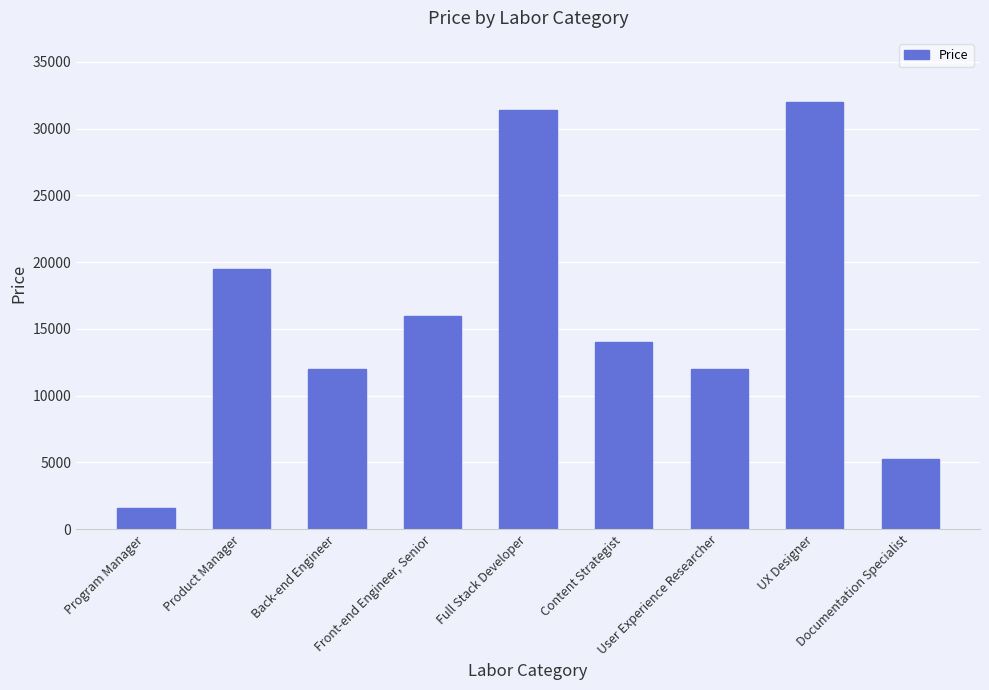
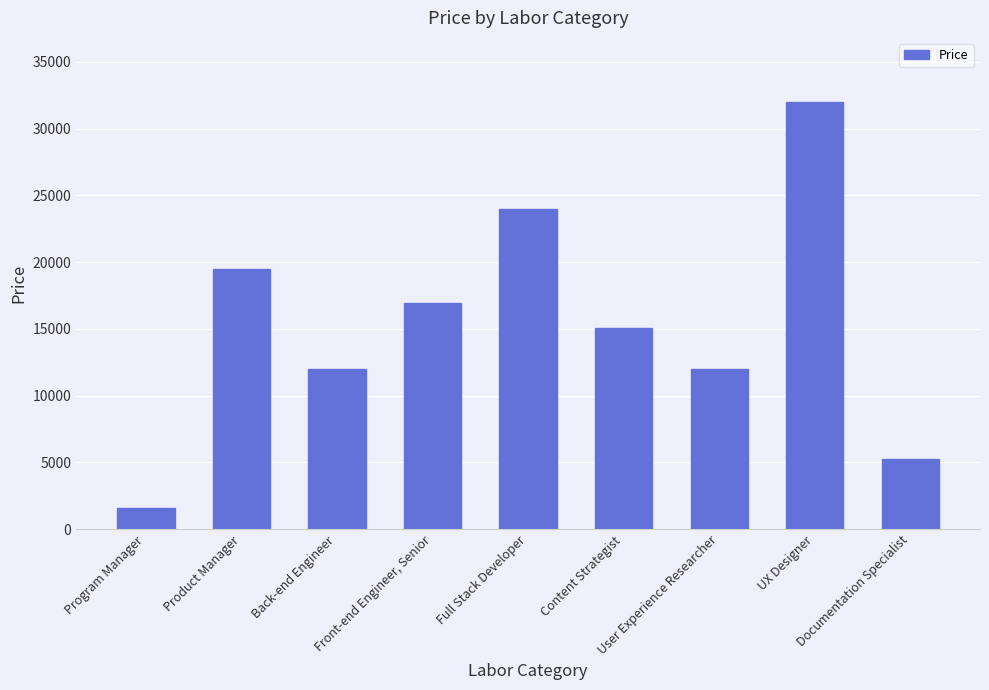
  {
    "Program Manager": 1600,
    "Product Manager": 19500,
    "Back-end Engineer": 12000,
-   "Front-end Engineer, Senior": 16000,
-   "Full Stack Developer": 31400,
-   "Content Strategist": 14000,
+   "Front-end Engineer, Senior": 16900,
+   "Full Stack Developer": 24000,
+   "Content Strategist": 15000,
    "User Experience Researcher": 12000,
    "UX Designer": 32000,
    "Documentation Specialist": 5300
  }
